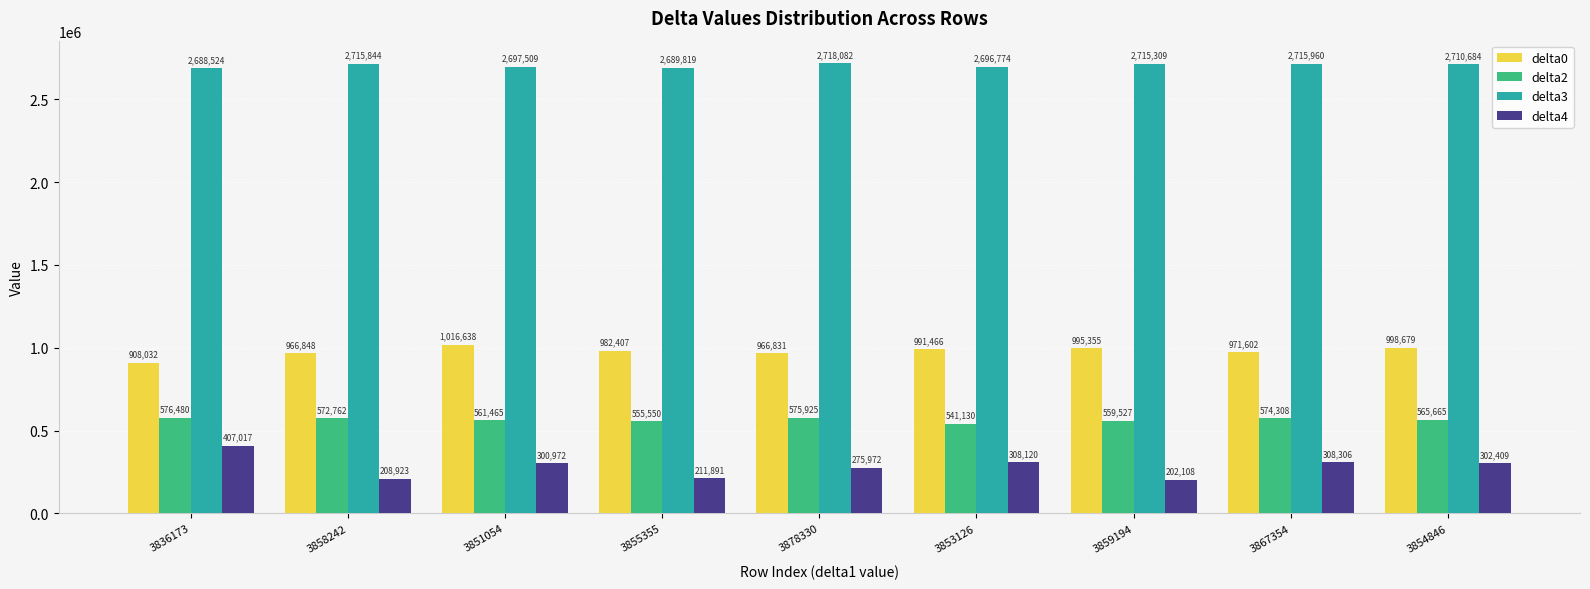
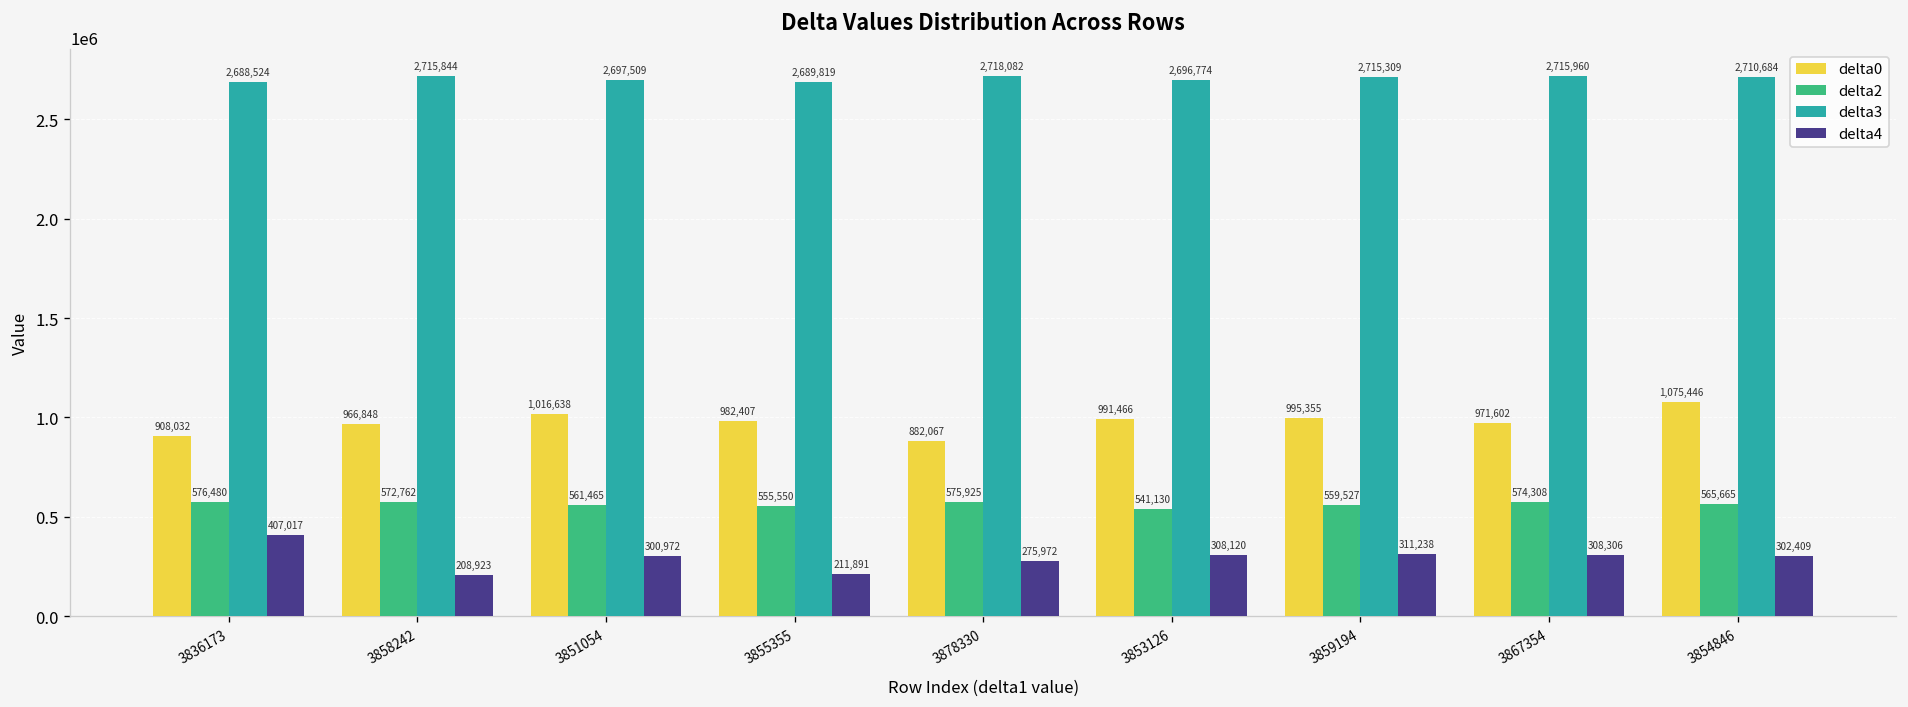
  {
    "delta0": {
      "3836173": "908,032",
      "3858242": "966,848",
      "3851054": "1,016,638",
      "3855355": "982,407",
-     "3878330": "966,831",
+     "3878330": "882,067",
      "3853126": "991,466",
      "3859194": "995,355",
      "3867354": "971,602",
-     "3854846": "998,679"
+     "3854846": "1,075,446"
    },
    "delta4": {
      "3836173": "407,017",
      "3858242": "208,923",
      "3851054": "300,972",
      "3855355": "211,891",
      "3878330": "275,972",
      "3853126": "308,120",
-     "3859194": "202,108",
+     "3859194": "311,238",
      "3867354": "308,306",
      "3854846": "302,409"
    }
  }
